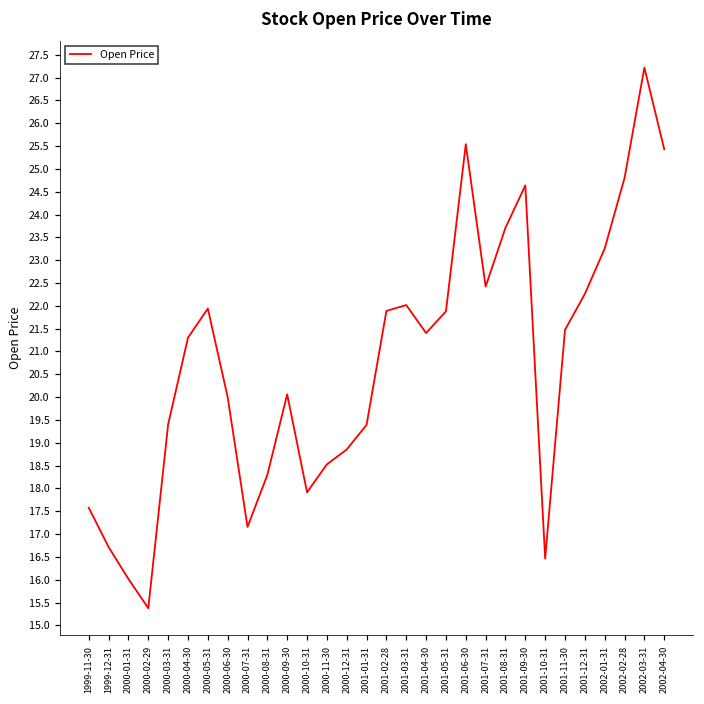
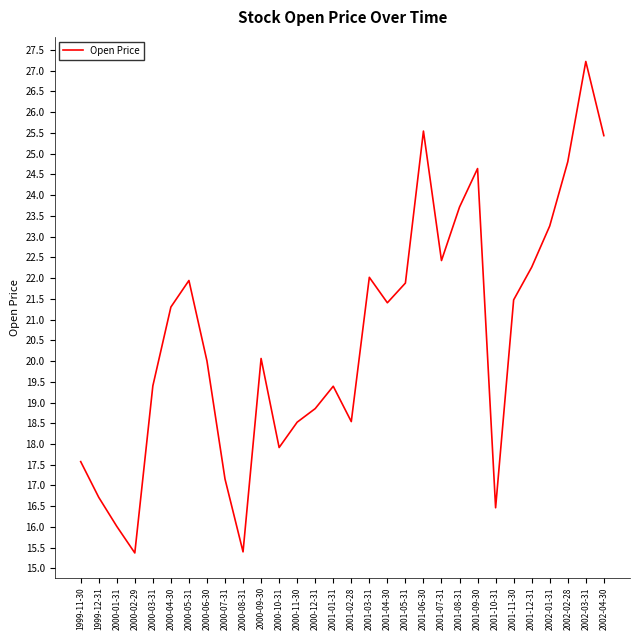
  {
    "1999-11-30": 17.6,
    "1999-12-31": 16.7,
    "2000-01-31": 16.0,
    "2000-02-29": 15.4,
    "2000-03-31": 19.4,
    "2000-04-30": 21.3,
    "2000-05-31": 21.9,
    "2000-06-30": 20.0,
    "2000-07-31": 17.2,
-   "2000-08-31": 18.3,
+   "2000-08-31": 15.4,
    "2000-09-30": 20.1,
    "2000-10-31": 17.9,
    "2000-11-30": 18.5,
    "2000-12-31": 18.9,
    "2001-01-31": 19.4,
-   "2001-02-28": 21.9,
+   "2001-02-28": 18.5,
    "2001-03-31": 22.0,
    "2001-04-30": 21.4,
    "2001-05-31": 21.9,
    "2001-06-30": 25.5,
    "2001-07-31": 22.4,
    "2001-08-31": 23.7,
    "2001-09-30": 24.6,
    "2001-10-31": 16.5,
    "2001-11-30": 21.5,
    "2001-12-31": 22.3,
    "2002-01-31": 23.3,
    "2002-02-28": 24.8,
    "2002-03-31": 27.2,
    "2002-04-30": 25.4
  }
